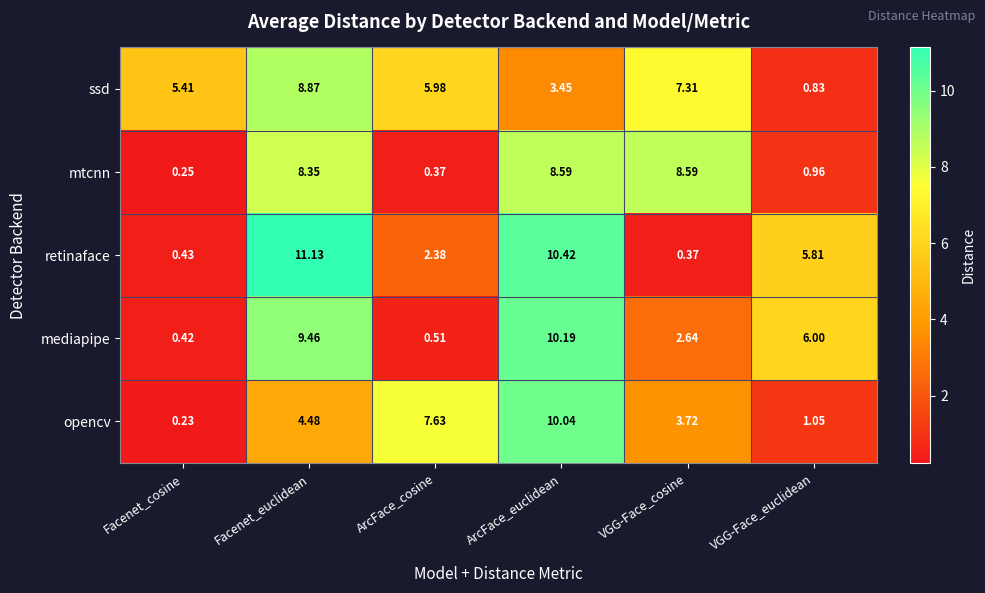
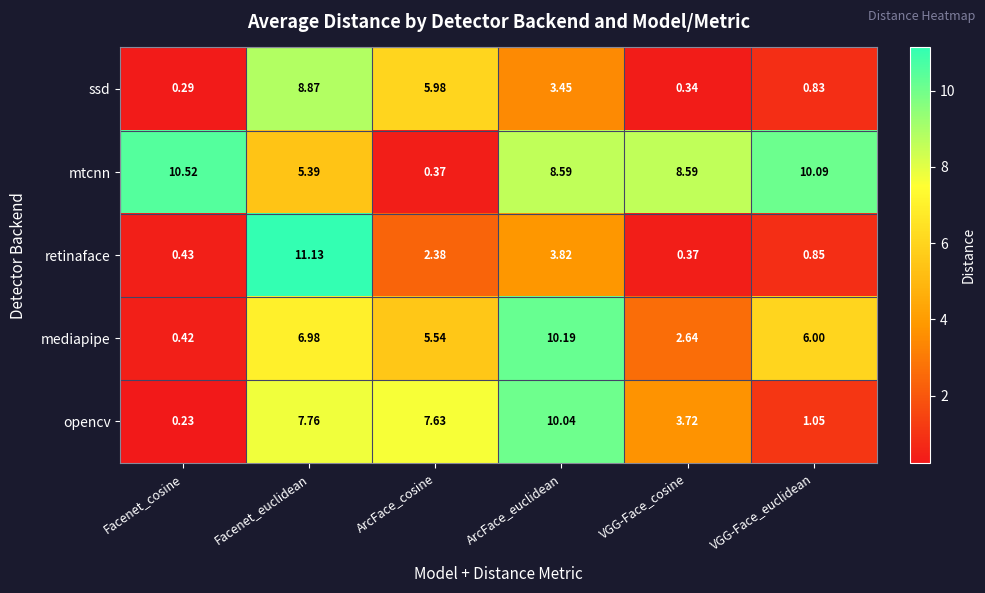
  {
    "ssd": {
-     "Facenet_cosine": 5.41,
+     "Facenet_cosine": 0.29,
      "Facenet_euclidean": 8.87,
      "ArcFace_cosine": 5.98,
      "ArcFace_euclidean": 3.45,
-     "VGG-Face_cosine": 7.31,
+     "VGG-Face_cosine": 0.34,
      "VGG-Face_euclidean": 0.83
    },
    "mtcnn": {
-     "Facenet_cosine": 0.25,
-     "Facenet_euclidean": 8.35,
+     "Facenet_cosine": 10.52,
+     "Facenet_euclidean": 5.39,
      "ArcFace_cosine": 0.37,
      "ArcFace_euclidean": 8.59,
      "VGG-Face_cosine": 8.59,
-     "VGG-Face_euclidean": 0.96
+     "VGG-Face_euclidean": 10.09
    },
    "retinaface": {
      "Facenet_cosine": 0.43,
      "Facenet_euclidean": 11.13,
      "ArcFace_cosine": 2.38,
-     "ArcFace_euclidean": 10.42,
+     "ArcFace_euclidean": 3.82,
      "VGG-Face_cosine": 0.37,
-     "VGG-Face_euclidean": 5.81
+     "VGG-Face_euclidean": 0.85
    },
    "mediapipe": {
      "Facenet_cosine": 0.42,
-     "Facenet_euclidean": 9.46,
-     "ArcFace_cosine": 0.51,
+     "Facenet_euclidean": 6.98,
+     "ArcFace_cosine": 5.54,
      "ArcFace_euclidean": 10.19,
      "VGG-Face_cosine": 2.64,
      "VGG-Face_euclidean": 6.00
    },
    "opencv": {
      "Facenet_cosine": 0.23,
-     "Facenet_euclidean": 4.48,
+     "Facenet_euclidean": 7.76,
      "ArcFace_cosine": 7.63,
      "ArcFace_euclidean": 10.04,
      "VGG-Face_cosine": 3.72,
      "VGG-Face_euclidean": 1.05
    }
  }
